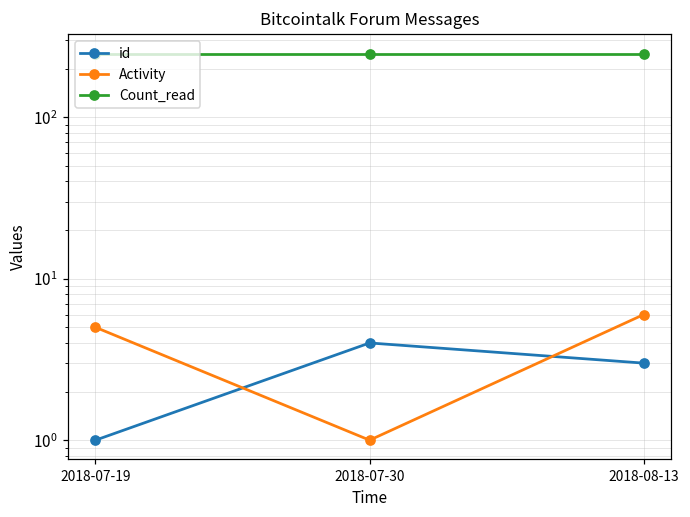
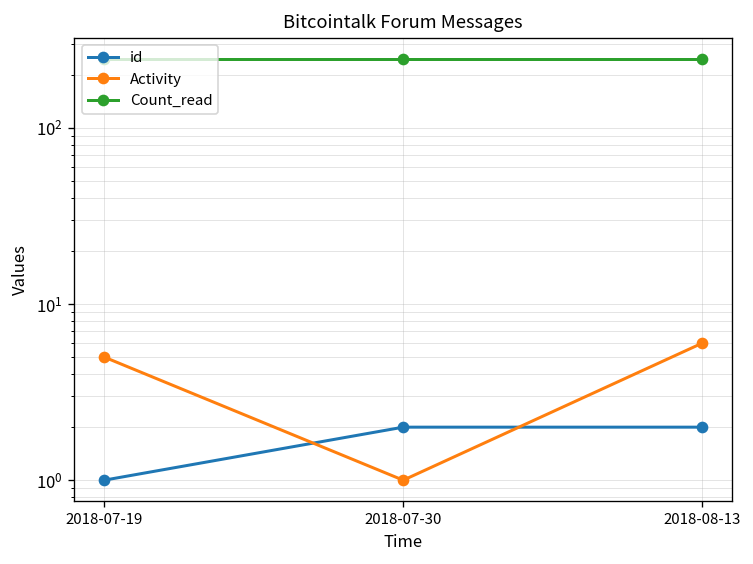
  {
    "id": {
      "2018-07-19": 1,
-     "2018-07-30": 4,
-     "2018-08-13": 3
+     "2018-07-30": 2,
+     "2018-08-13": 2
    },
    "Activity": {
      "2018-07-19": 5,
      "2018-07-30": 1,
      "2018-08-13": 6
    },
    "Count_read": {
      "2018-07-30": 250,
      "2018-08-13": 250
    }
  }
